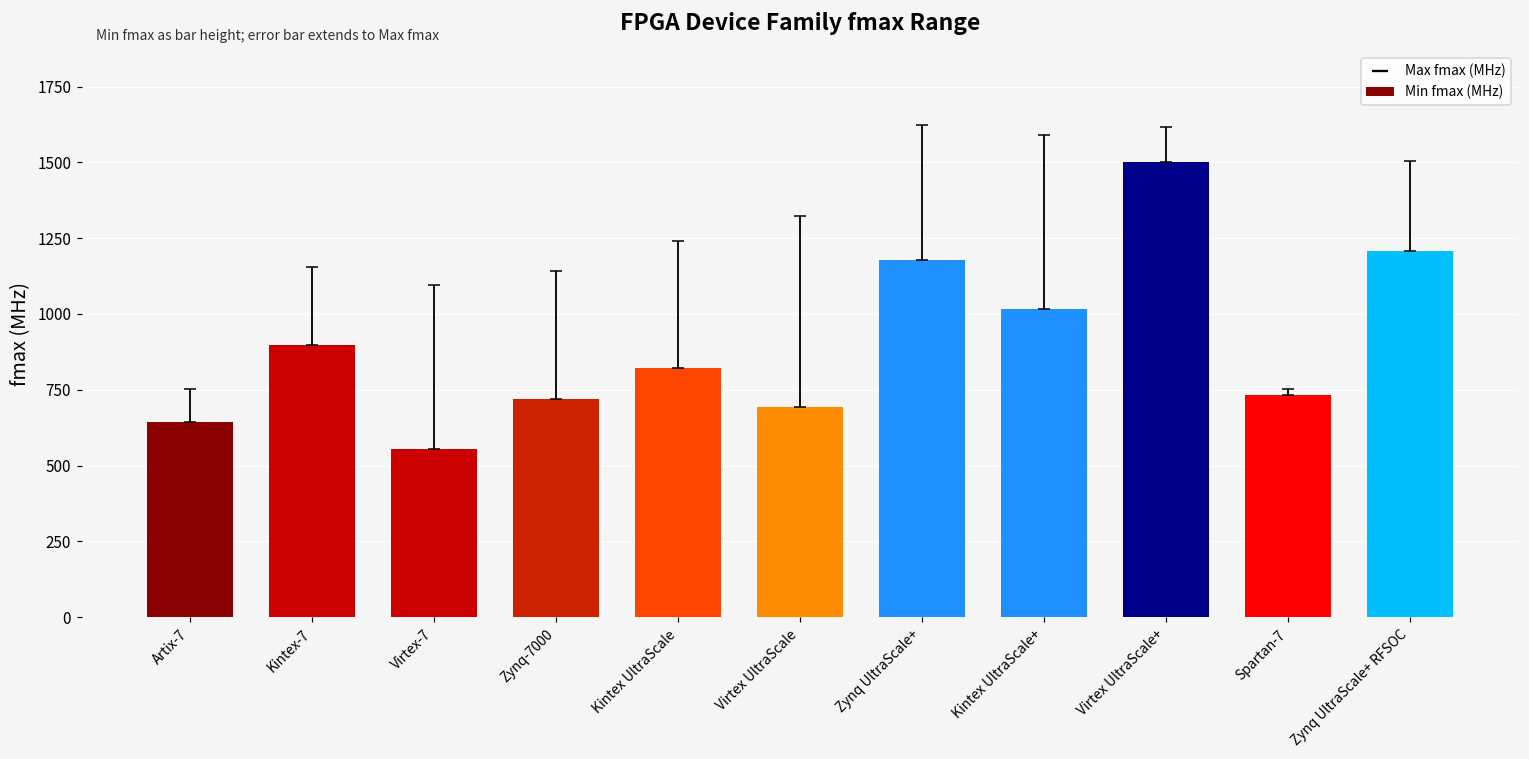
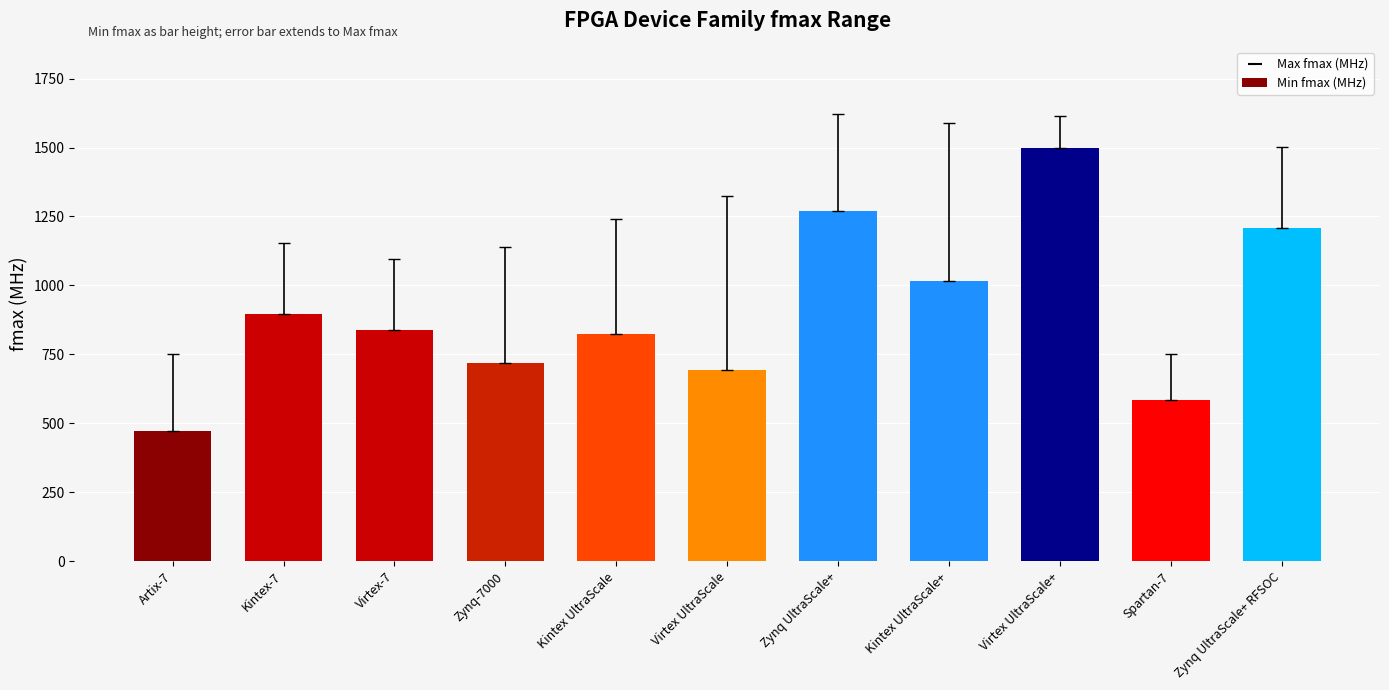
  {
    "Min fmax (MHz)": {
-     "Artix-7": 640,
+     "Artix-7": 470,
      "Kintex-7": 900,
-     "Virtex-7": 550,
+     "Virtex-7": 840,
      "Zynq-7000": 720,
      "Kintex UltraScale": 820,
      "Virtex UltraScale": 690,
-     "Zynq UltraScale+": 1180,
+     "Zynq UltraScale+": 1270,
      "Kintex UltraScale+": 1020,
      "Virtex UltraScale+": 1500,
-     "Spartan-7": 730,
+     "Spartan-7": 580,
      "Zynq UltraScale+ RFSOC": 1210
    }
  }
